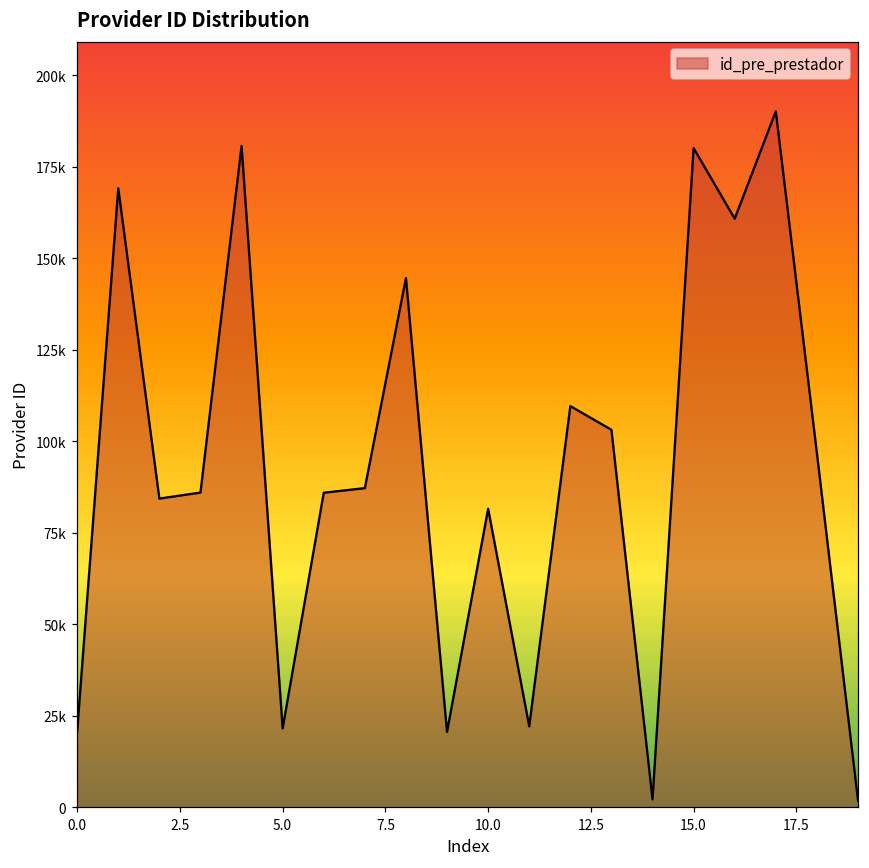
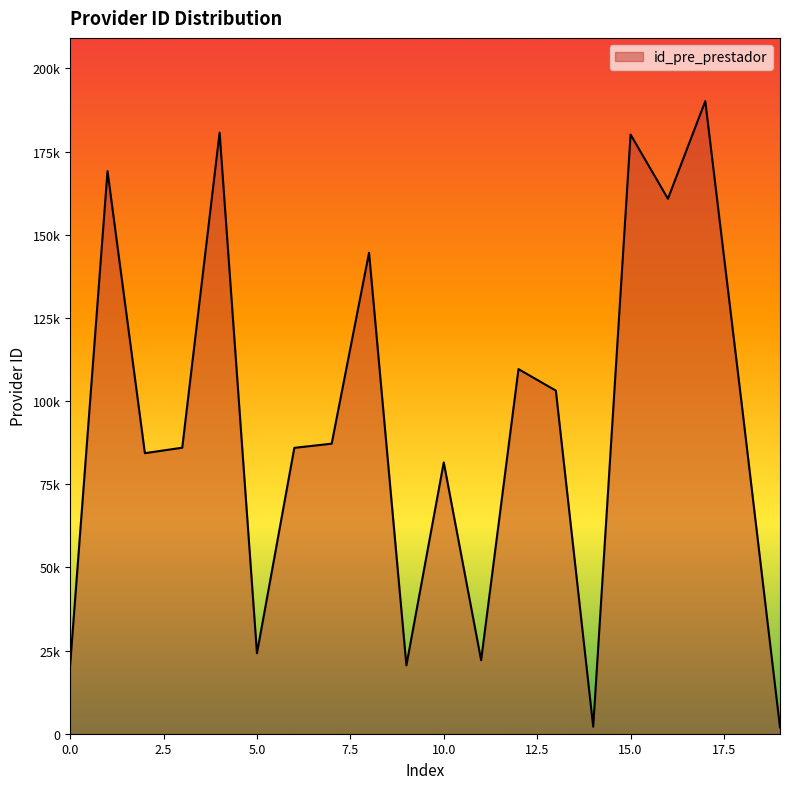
  {
    "0.0": 21000,
-   "5.0": 22000,
+   "5.0": 24000,
    "10.0": 82000,
    "15.0": 180000
  }
